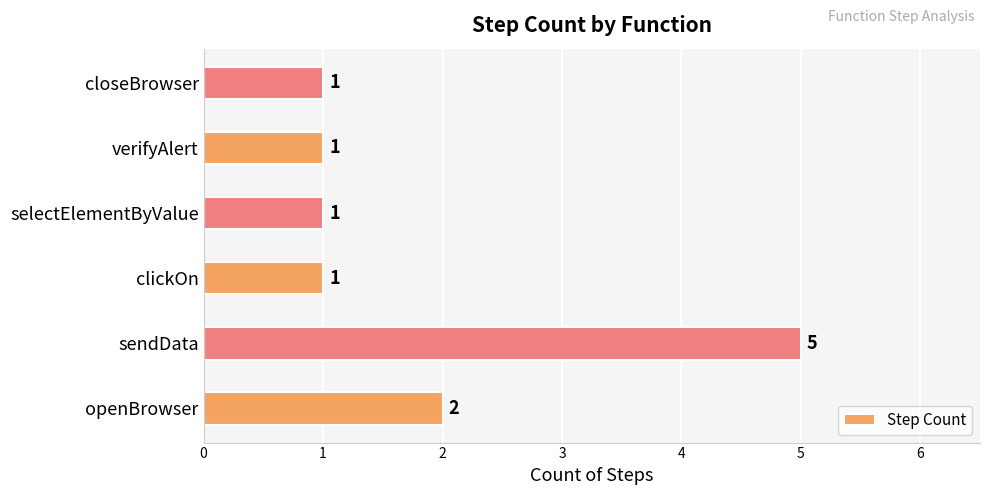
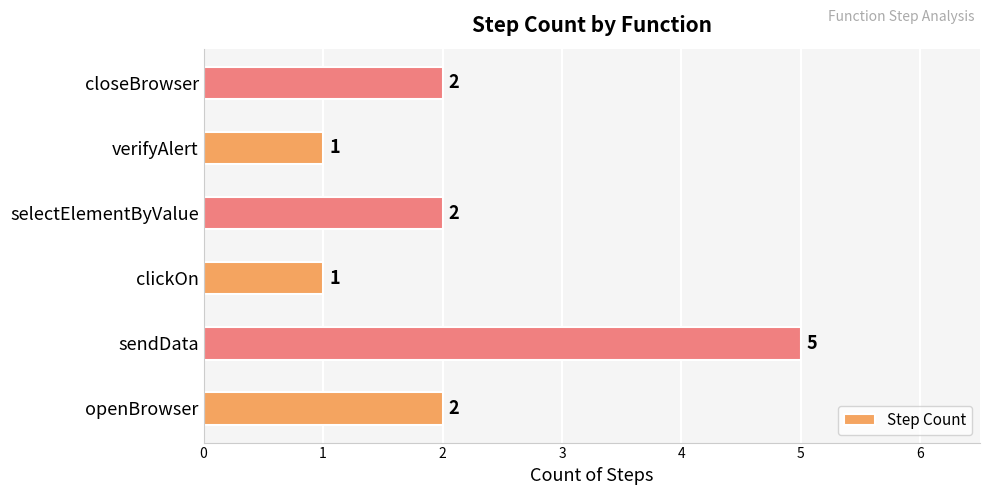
  {
-   "closeBrowser": 1,
+   "closeBrowser": 2,
    "verifyAlert": 1,
-   "selectElementByValue": 1,
+   "selectElementByValue": 2,
    "clickOn": 1,
    "sendData": 5,
    "openBrowser": 2
  }
